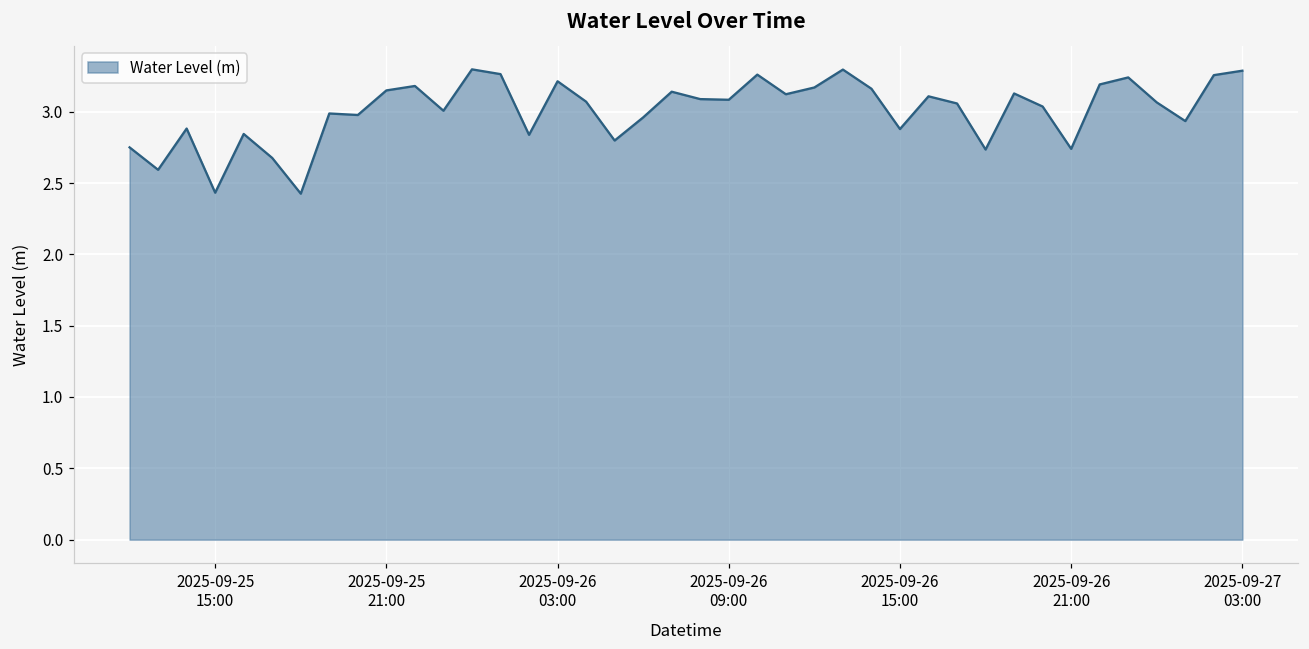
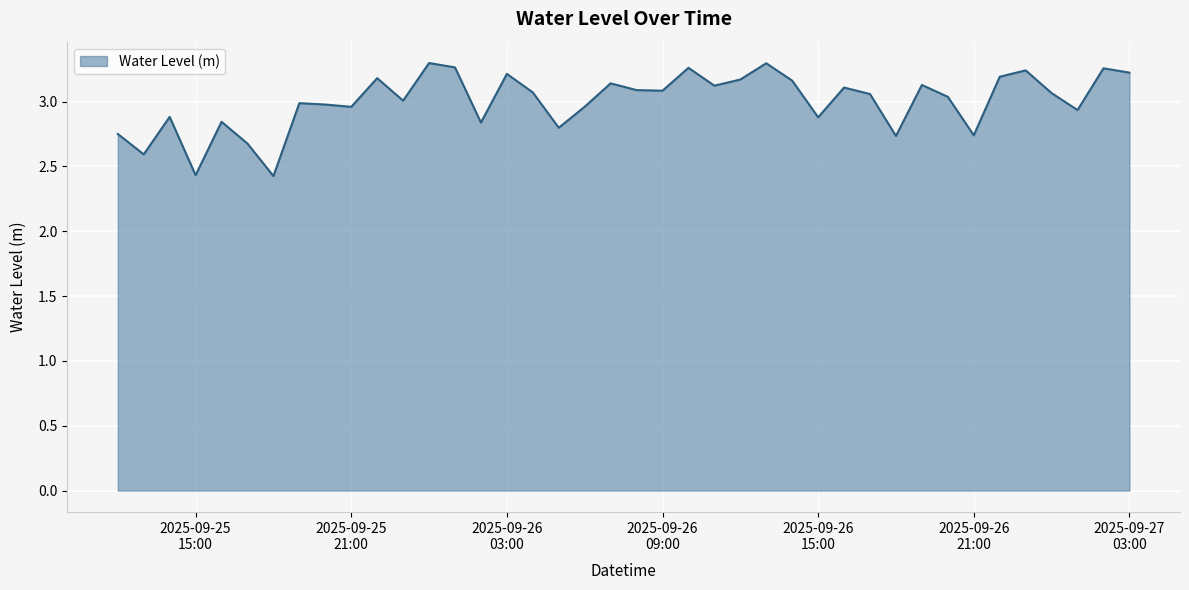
  {
    "2025-09-25 15:00": 2.43,
-   "2025-09-25 21:00": 3.15,
+   "2025-09-25 21:00": 2.96,
    "2025-09-26 03:00": 3.21,
    "2025-09-26 09:00": 3.08,
    "2025-09-26 15:00": 2.88,
    "2025-09-26 21:00": 2.74,
-   "2025-09-27 03:00": 3.29
+   "2025-09-27 03:00": 3.22
  }
